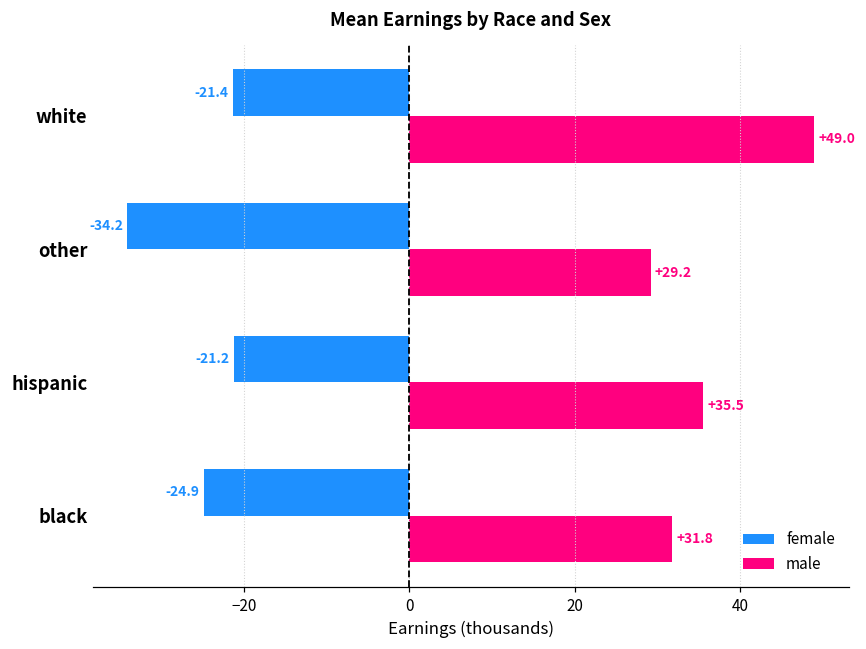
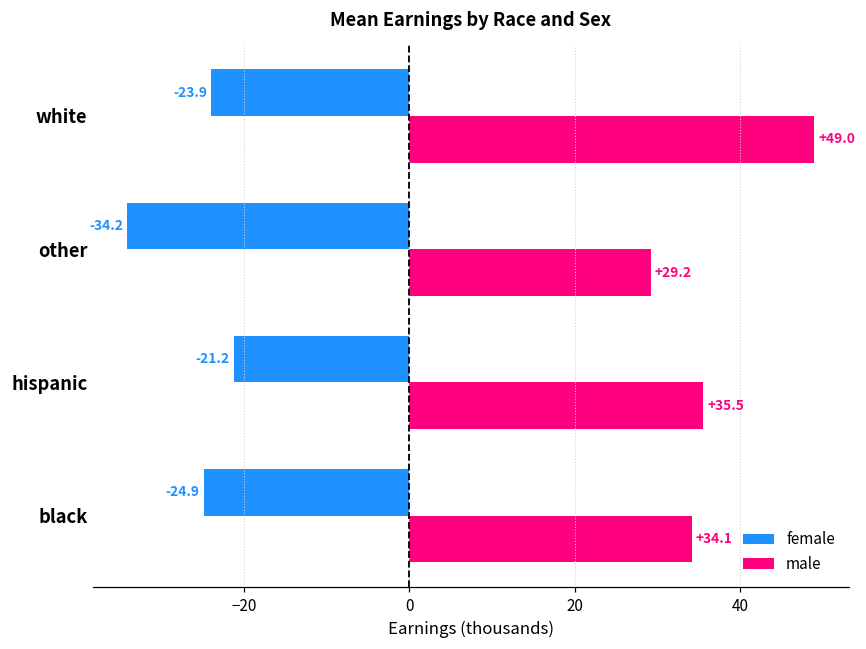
  {
    "female": {
-     "white": "-21.4",
+     "white": "-23.9",
      "other": "-34.2",
      "hispanic": "-21.2",
      "black": "-24.9"
    },
    "male": {
      "white": "+49.0",
      "other": "+29.2",
      "hispanic": "+35.5",
-     "black": "+31.8"
+     "black": "+34.1"
    }
  }
